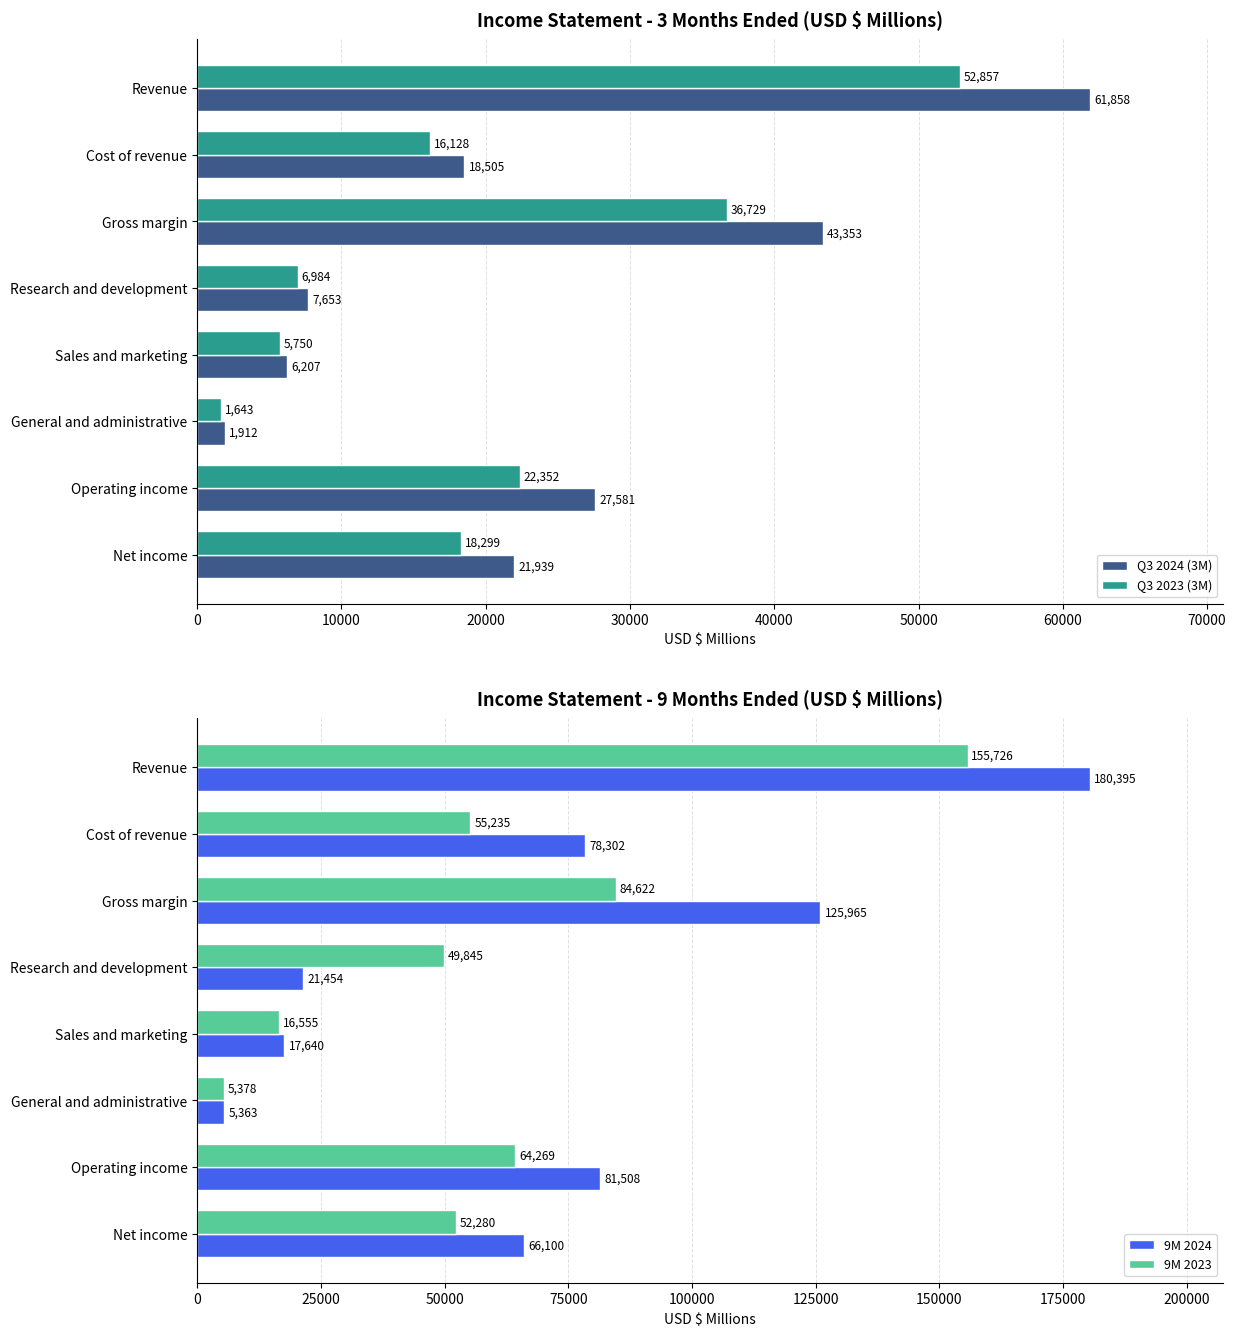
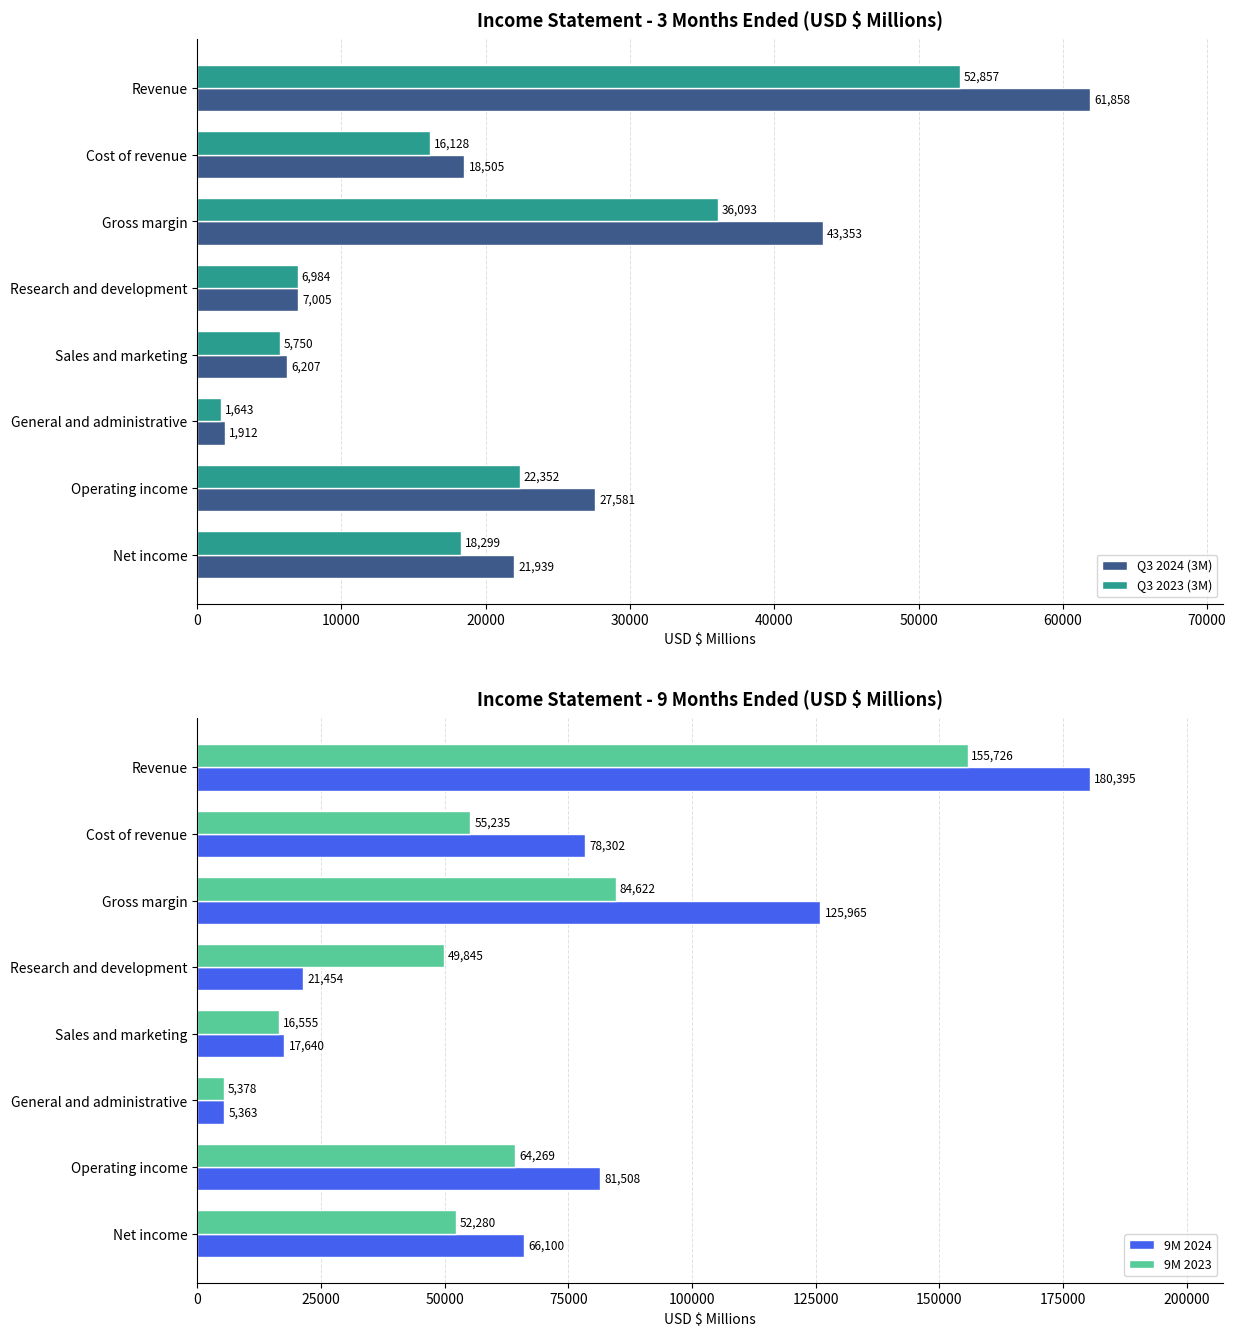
  {
    "Income Statement - 3 Months Ended (USD $ Millions)": {
      "Q3 2024 (3M)": {
        "Revenue": "61,858",
        "Cost of revenue": "18,505",
        "Gross margin": "43,353",
-       "Research and development": "7,653",
+       "Research and development": "7,005",
        "Sales and marketing": "6,207",
        "General and administrative": "1,912",
        "Operating income": "27,581",
        "Net income": "21,939"
      },
      "Q3 2023 (3M)": {
        "Revenue": "52,857",
        "Cost of revenue": "16,128",
-       "Gross margin": "36,729",
+       "Gross margin": "36,093",
        "Research and development": "6,984",
        "Sales and marketing": "5,750",
        "General and administrative": "1,643",
        "Operating income": "22,352",
        "Net income": "18,299"
      }
    },
    "Income Statement - 9 Months Ended (USD $ Millions)": {
      "9M 2024": {
        "Revenue": "180,395",
        "Cost of revenue": "78,302",
        "Gross margin": "125,965",
        "Research and development": "21,454",
        "Sales and marketing": "17,640",
        "General and administrative": "5,363",
        "Operating income": "81,508",
        "Net income": "66,100"
      },
      "9M 2023": {
        "Revenue": "155,726",
        "Cost of revenue": "55,235",
        "Gross margin": "84,622",
        "Research and development": "49,845",
        "Sales and marketing": "16,555",
        "General and administrative": "5,378",
        "Operating income": "64,269",
        "Net income": "52,280"
      }
    }
  }
